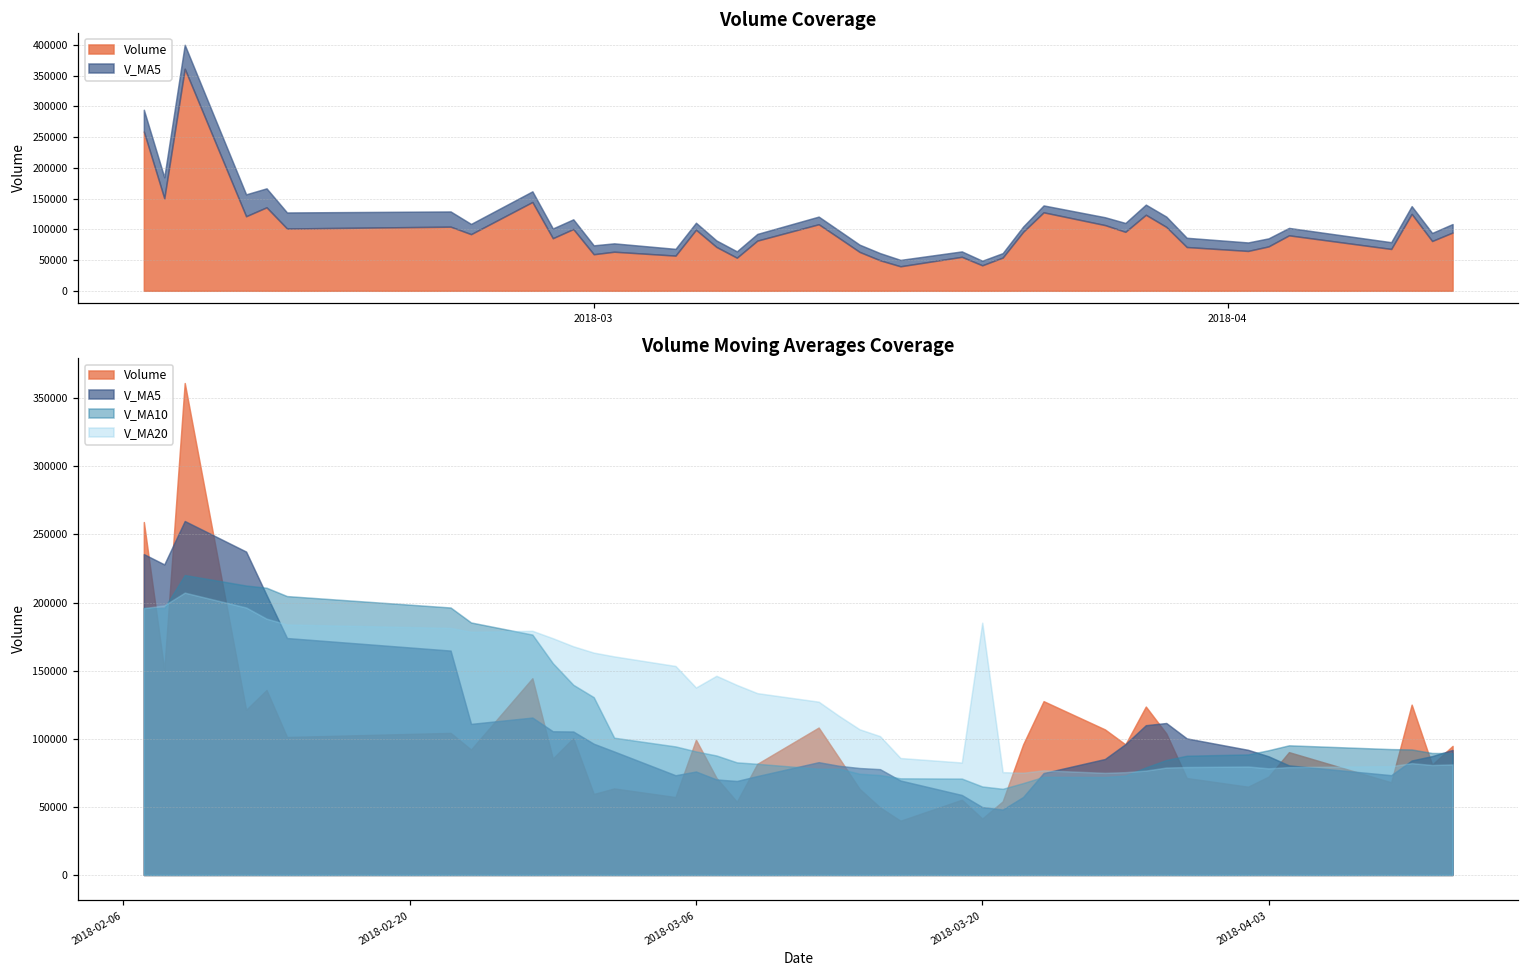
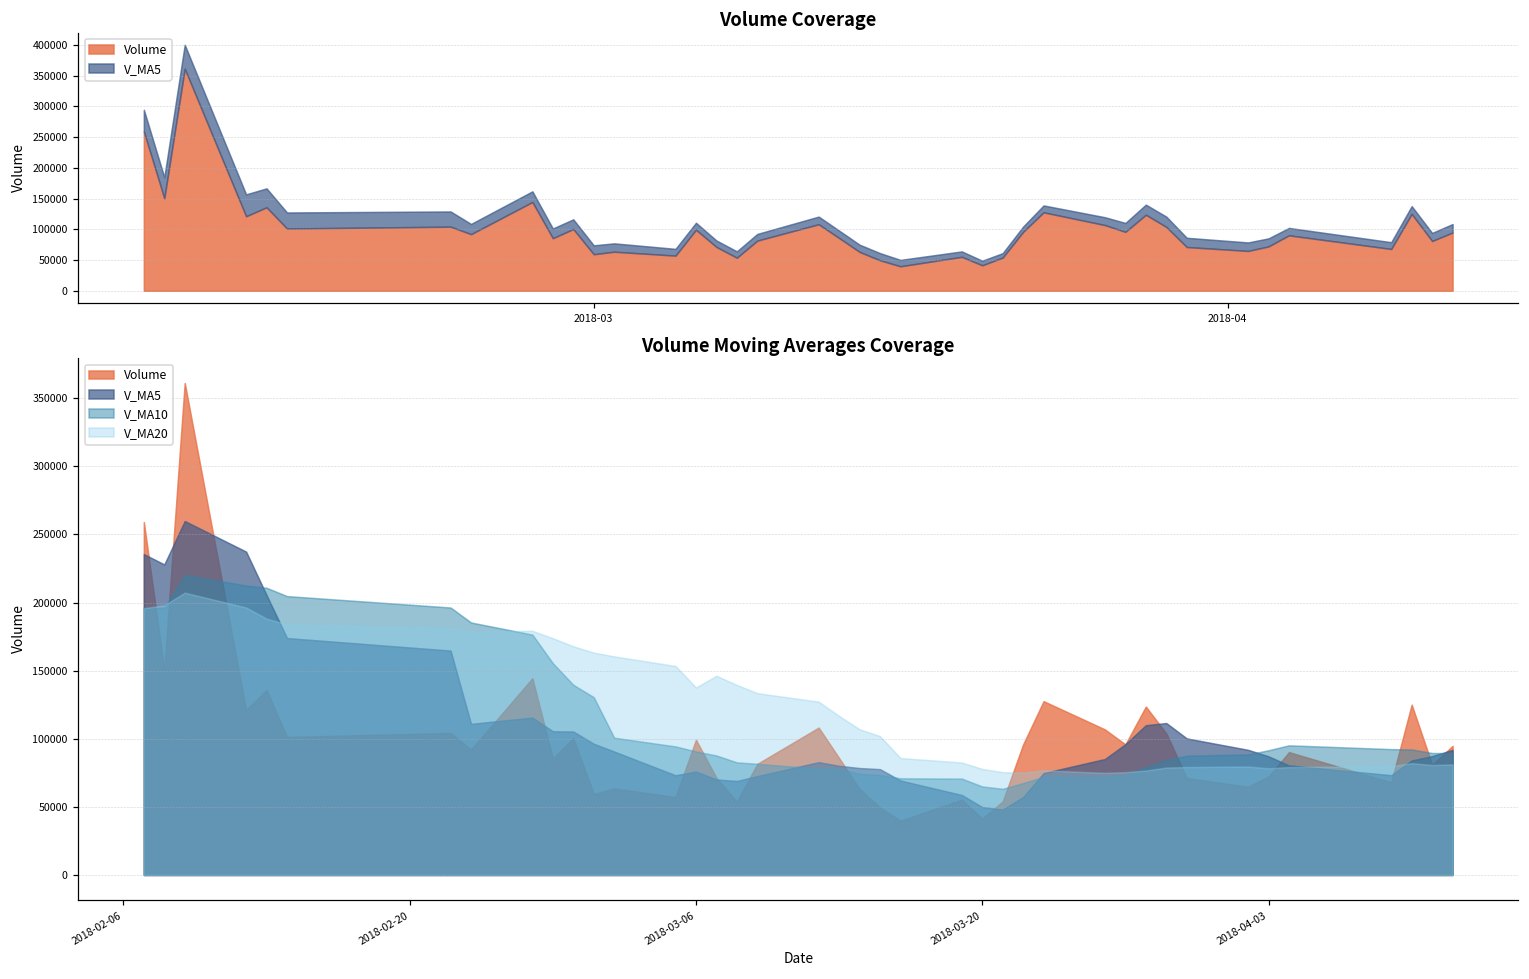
  {
    "Volume Coverage": {
      "Volume": {
        "2018-03": 60000
      },
      "V_MA5": {
        "2018-03": 10000
      }
    },
    "Volume Moving Averages Coverage": {
      "Volume": {
        "2018-03-06": 99000,
        "2018-03-20": 41000,
        "2018-04-03": 72000
      },
      "V_MA20": {
        "2018-03-06": 138000,
-       "2018-03-20": 185000,
+       "2018-03-20": 78000,
        "2018-04-03": 78000
      }
    }
  }
